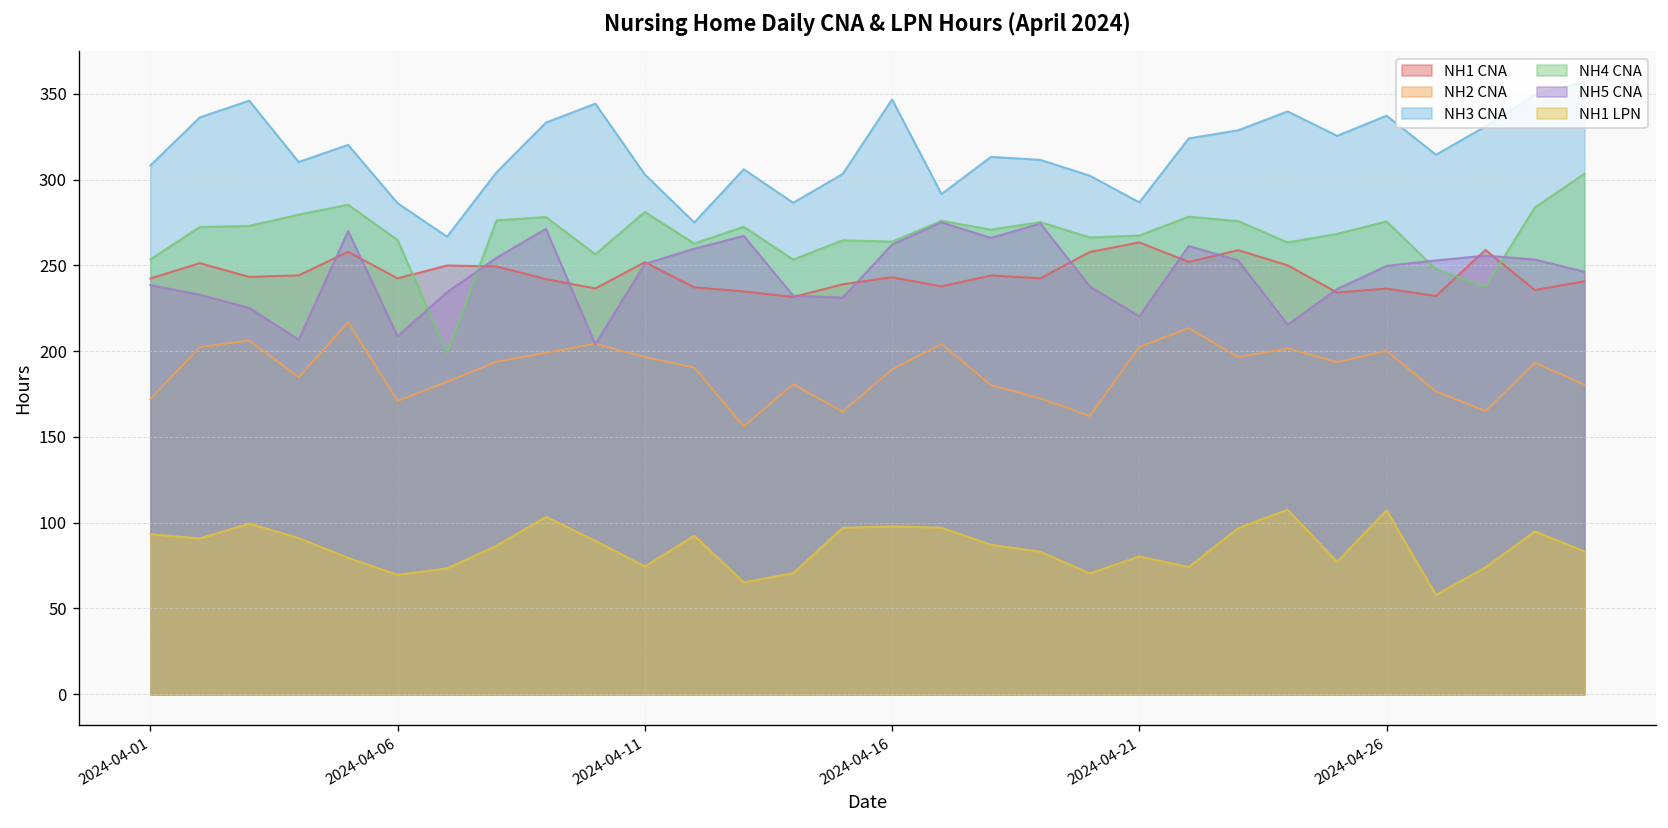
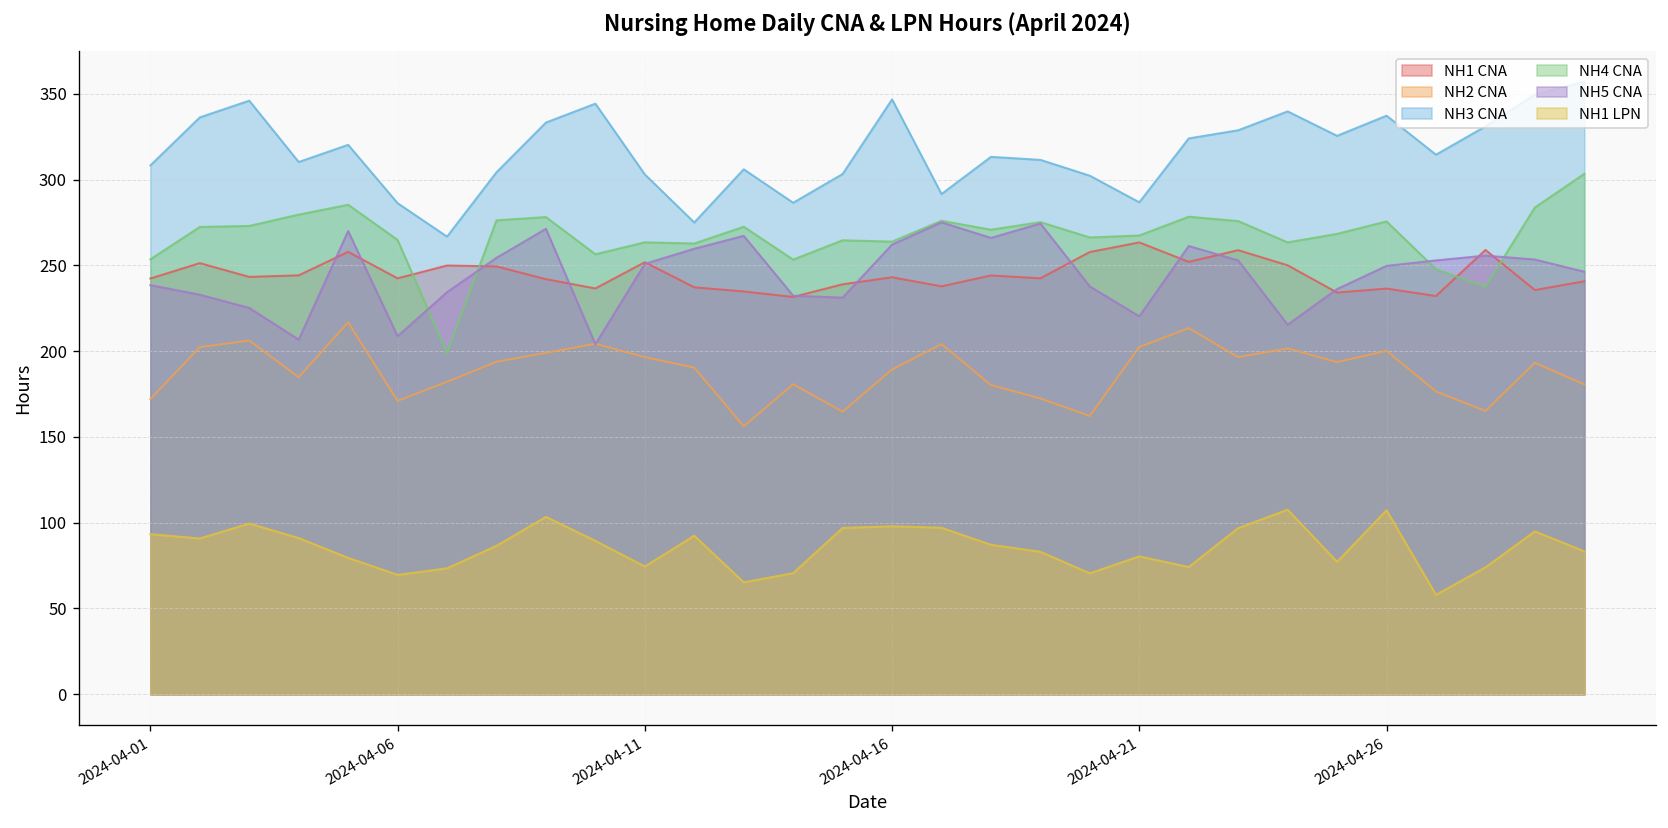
  {
    "NH4 CNA": {
      "2024-04-01": 254,
      "2024-04-06": 265,
-     "2024-04-11": 281,
+     "2024-04-11": 263,
      "2024-04-21": 267,
      "2024-04-26": 276
    }
  }
